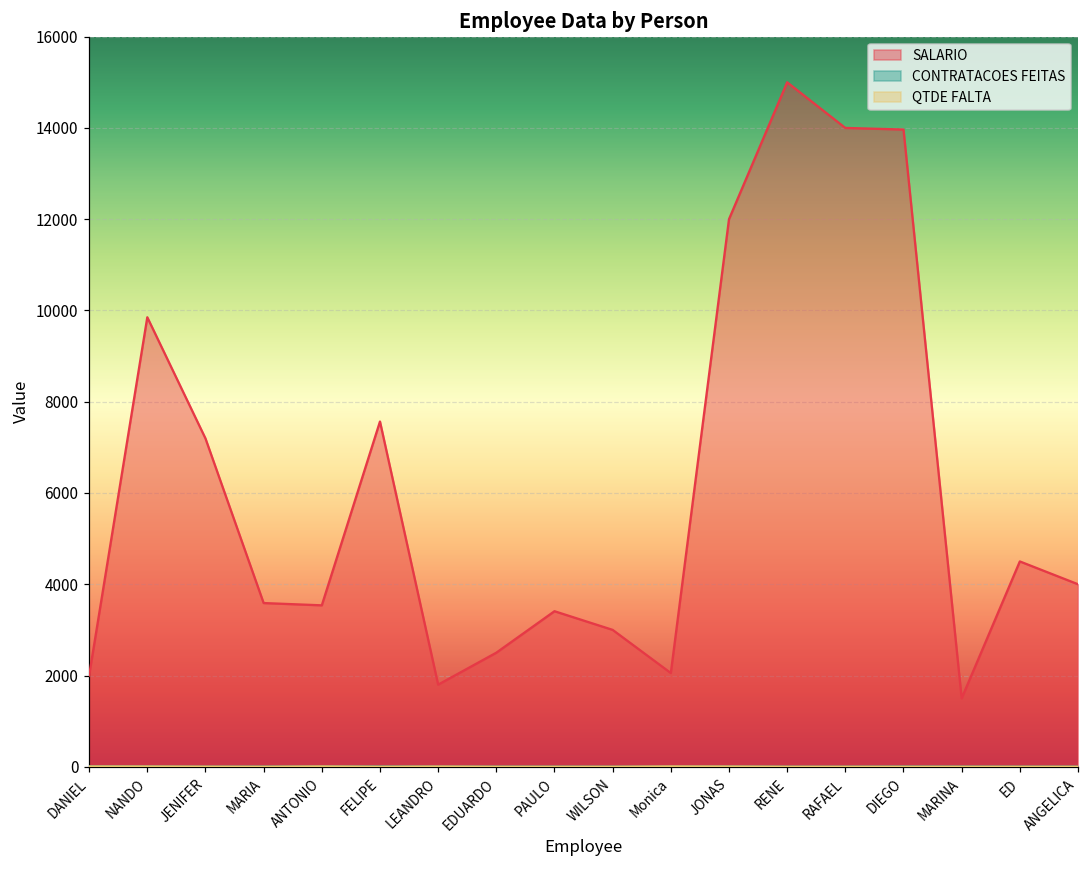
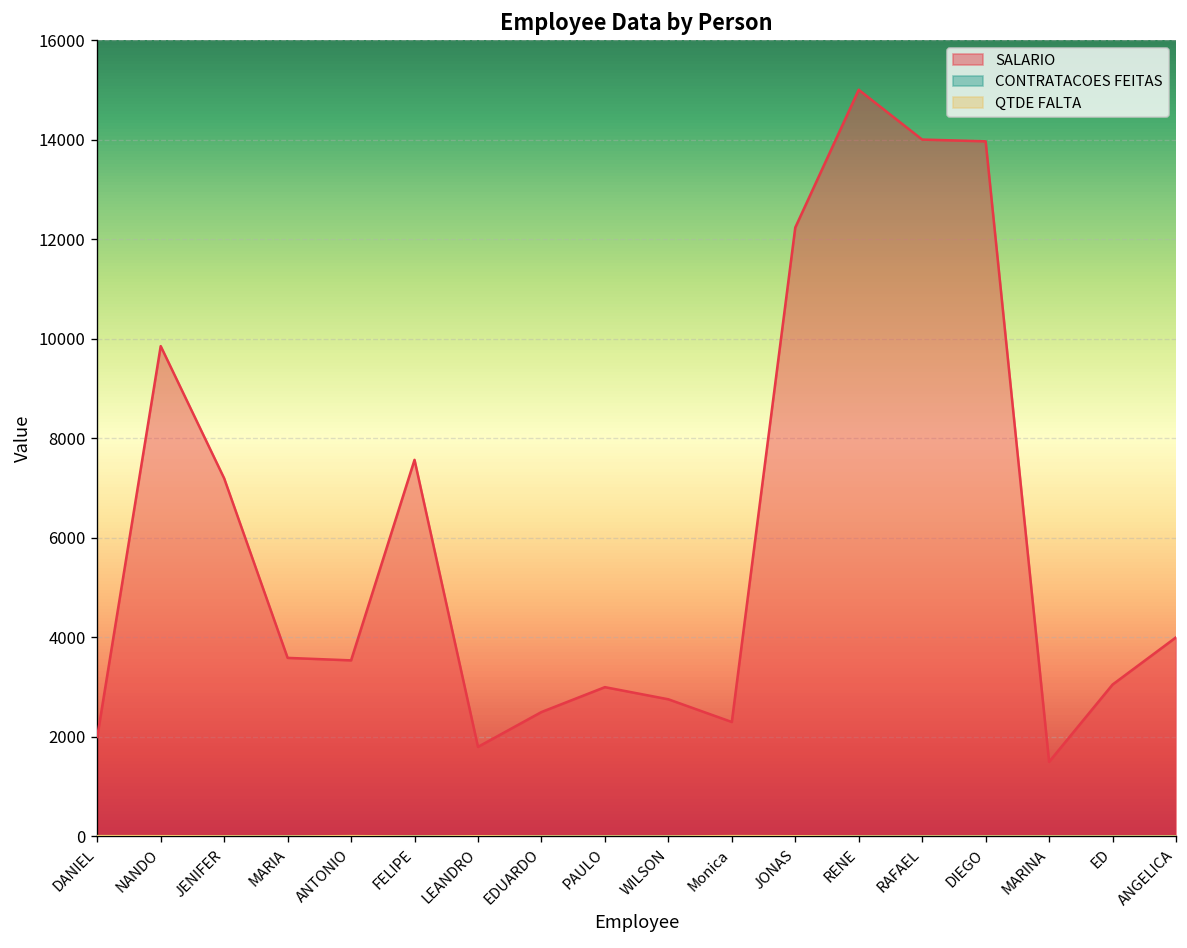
  {
    "SALARIO": {
      "DANIEL": 2000,
      "NANDO": 9900,
      "JENIFER": 7200,
      "MARIA": 3600,
      "ANTONIO": 3500,
      "FELIPE": 7600,
      "LEANDRO": 1800,
      "EDUARDO": 2500,
-     "PAULO": 3400,
-     "WILSON": 3000,
-     "Monica": 2100,
-     "JONAS": 12000,
+     "PAULO": 3000,
+     "WILSON": 2800,
+     "Monica": 2300,
+     "JONAS": 12200,
      "RENE": 15000,
      "RAFAEL": 14000,
      "DIEGO": 14000,
      "MARINA": 1500,
-     "ED": 4500,
+     "ED": 3100,
      "ANGELICA": 4000
    },
    "QTDE FALTA": {
      "DANIEL": 0,
      "NANDO": 0,
      "JENIFER": 0,
      "MARIA": 0,
      "ANTONIO": 0,
      "FELIPE": 0,
      "LEANDRO": 0,
      "EDUARDO": 0,
      "PAULO": 0,
      "WILSON": 0,
      "Monica": 0,
      "JONAS": 0,
      "RENE": 0,
      "RAFAEL": 0,
      "DIEGO": 0,
      "MARINA": 0,
      "ED": 0,
      "ANGELICA": 0
    }
  }
